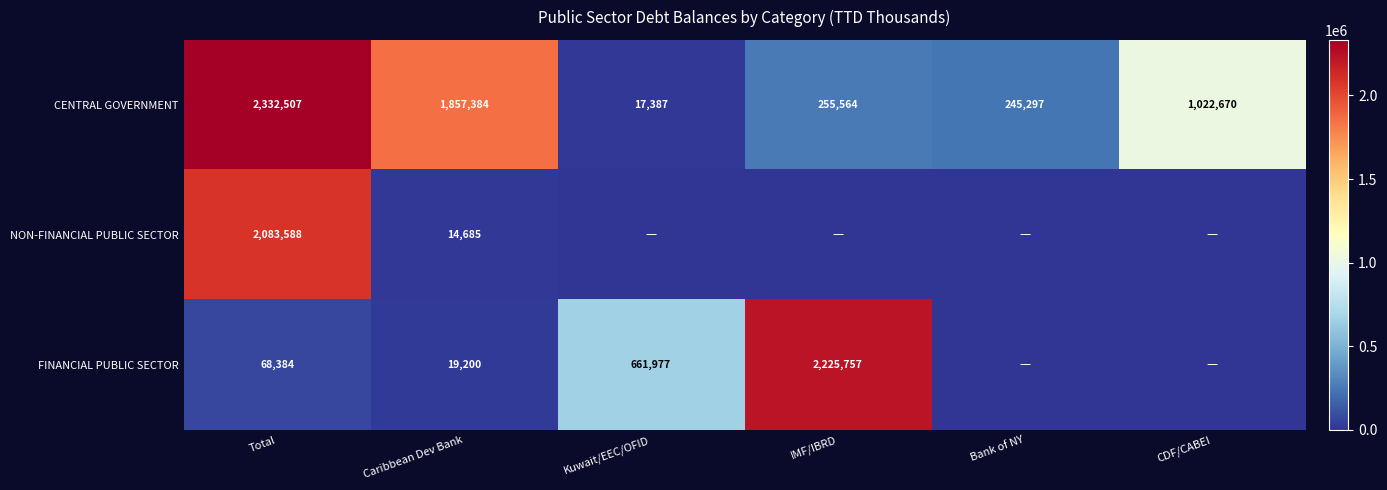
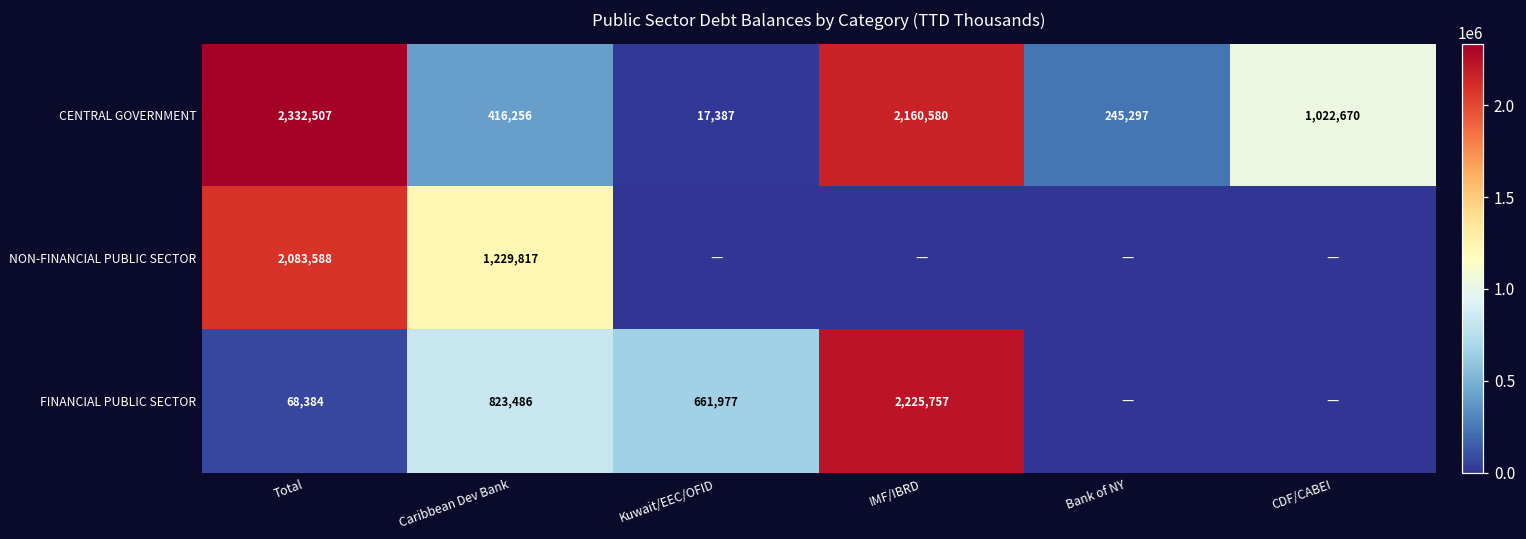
  {
    "CENTRAL GOVERNMENT": {
      "Total": "2,332,507",
-     "Caribbean Dev Bank": "1,857,384",
+     "Caribbean Dev Bank": "416,256",
      "Kuwait/EEC/OFID": "17,387",
-     "IMF/IBRD": "255,564",
+     "IMF/IBRD": "2,160,580",
      "Bank of NY": "245,297",
      "CDF/CABEI": "1,022,670"
    },
    "NON-FINANCIAL PUBLIC SECTOR": {
      "Total": "2,083,588",
-     "Caribbean Dev Bank": "14,685"
+     "Caribbean Dev Bank": "1,229,817"
    },
    "FINANCIAL PUBLIC SECTOR": {
      "Total": "68,384",
-     "Caribbean Dev Bank": "19,200",
+     "Caribbean Dev Bank": "823,486",
      "Kuwait/EEC/OFID": "661,977",
      "IMF/IBRD": "2,225,757"
    }
  }
